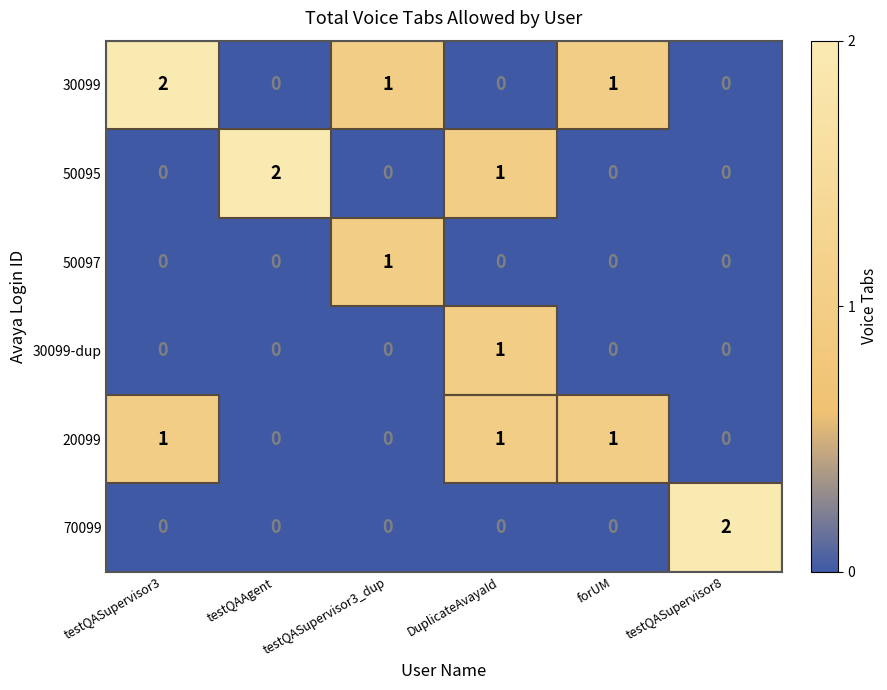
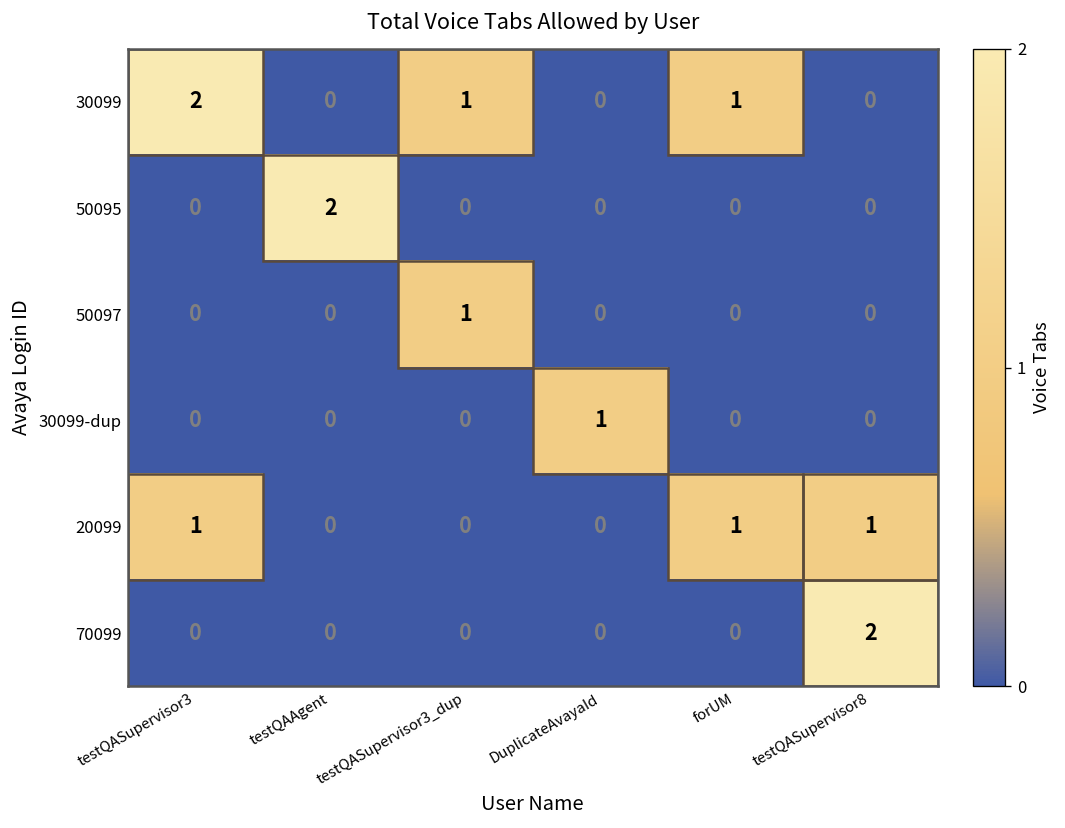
  {
    "30099": {
      "testQASupervisor3": 2,
      "testQAAgent": 0,
      "testQASupervisor3_dup": 1,
      "DuplicateAvayaId": 0,
      "forUM": 1,
      "testQASupervisor8": 0
    },
    "50095": {
      "testQASupervisor3": 0,
      "testQAAgent": 2,
      "testQASupervisor3_dup": 0,
-     "DuplicateAvayaId": 1,
+     "DuplicateAvayaId": 0,
      "forUM": 0,
      "testQASupervisor8": 0
    },
    "50097": {
      "testQASupervisor3": 0,
      "testQAAgent": 0,
      "testQASupervisor3_dup": 1,
      "DuplicateAvayaId": 0,
      "forUM": 0,
      "testQASupervisor8": 0
    },
    "30099-dup": {
      "testQASupervisor3": 0,
      "testQAAgent": 0,
      "testQASupervisor3_dup": 0,
      "DuplicateAvayaId": 1,
      "forUM": 0,
      "testQASupervisor8": 0
    },
    "20099": {
      "testQASupervisor3": 1,
      "testQAAgent": 0,
      "testQASupervisor3_dup": 0,
-     "DuplicateAvayaId": 1,
+     "DuplicateAvayaId": 0,
      "forUM": 1,
-     "testQASupervisor8": 0
+     "testQASupervisor8": 1
    },
    "70099": {
      "testQASupervisor3": 0,
      "testQAAgent": 0,
      "testQASupervisor3_dup": 0,
      "DuplicateAvayaId": 0,
      "forUM": 0,
      "testQASupervisor8": 2
    }
  }
